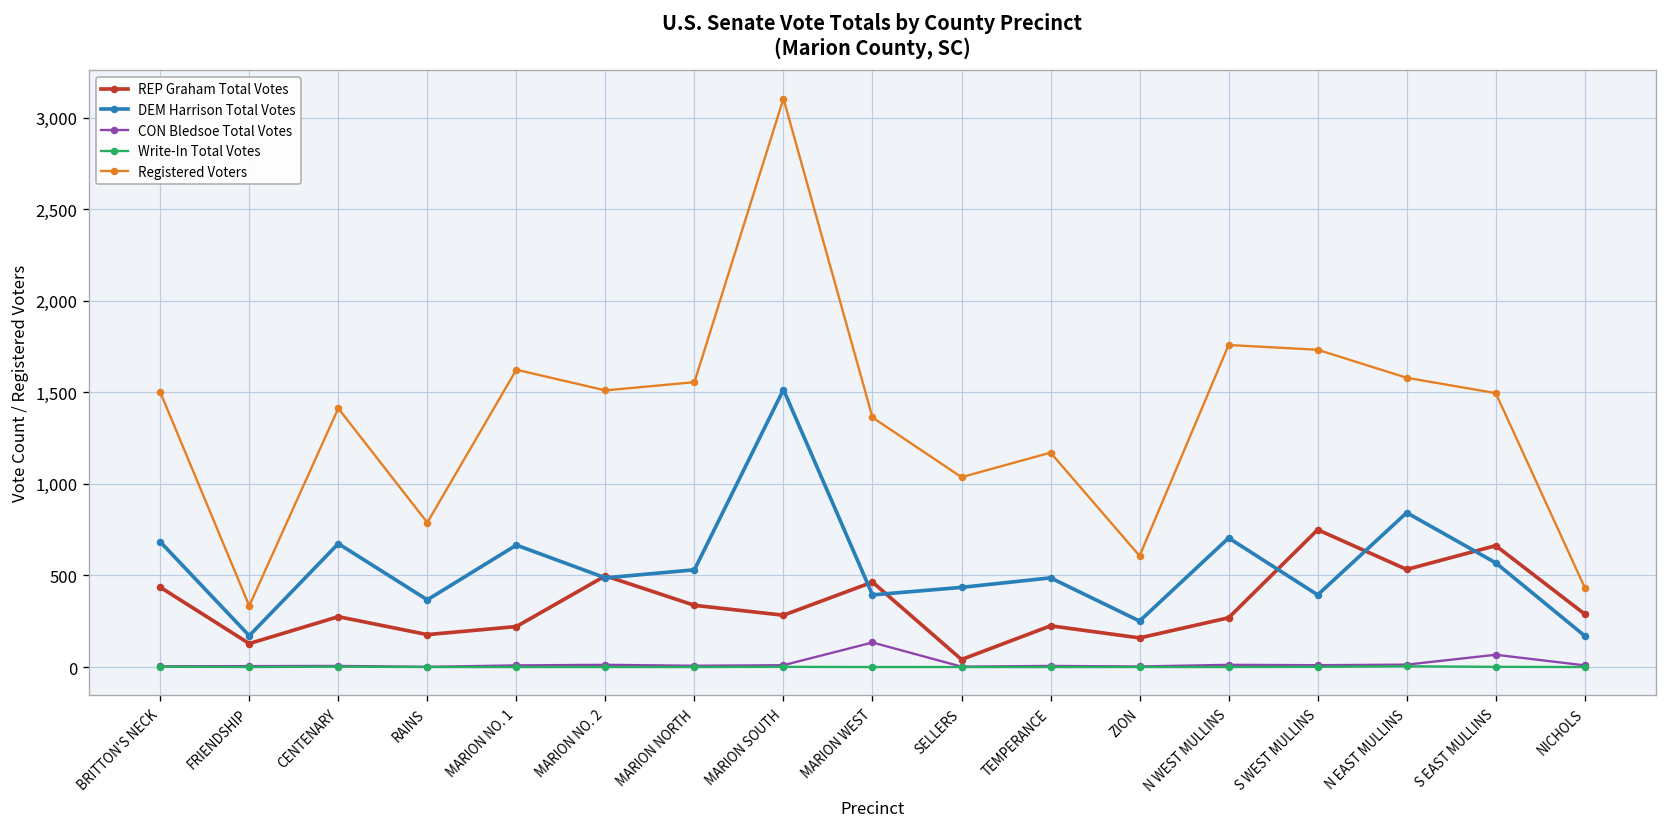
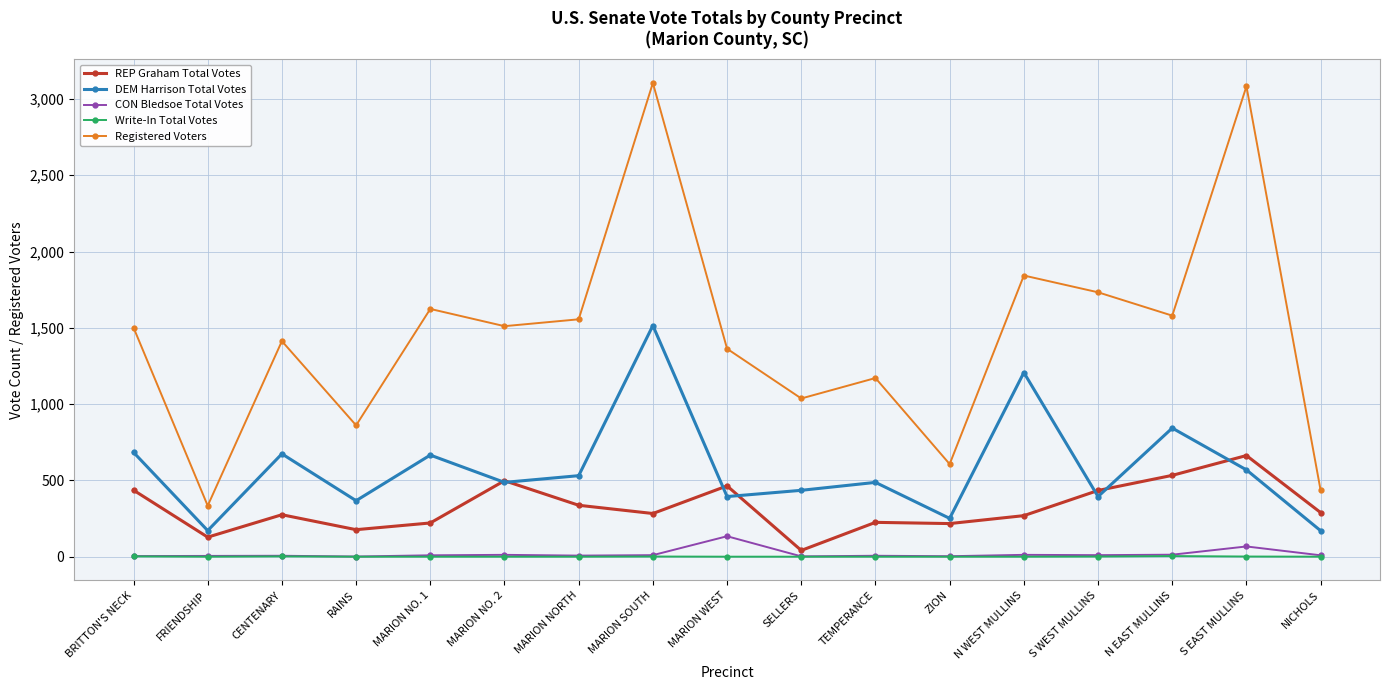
  {
    "REP Graham Total Votes": {
      "BRITTON'S NECK": "440",
      "FRIENDSHIP": "130",
      "CENTENARY": "280",
      "RAINS": "180",
      "MARION NO. 1": "220",
      "MARION NORTH": "340",
      "MARION SOUTH": "280",
      "MARION WEST": "460",
      "SELLERS": "40",
      "TEMPERANCE": "230",
-     "ZION": "160",
+     "ZION": "220",
      "N WEST MULLINS": "270",
-     "S WEST MULLINS": "750",
+     "S WEST MULLINS": "430",
      "N EAST MULLINS": "530",
      "S EAST MULLINS": "660",
      "NICHOLS": "290"
    },
    "DEM Harrison Total Votes": {
      "BRITTON'S NECK": "680",
      "FRIENDSHIP": "170",
      "CENTENARY": "670",
      "RAINS": "370",
      "MARION NO. 1": "670",
      "MARION NORTH": "530",
      "MARION SOUTH": "1,520",
      "MARION WEST": "390",
      "SELLERS": "440",
      "TEMPERANCE": "490",
      "ZION": "250",
-     "N WEST MULLINS": "710",
+     "N WEST MULLINS": "1,210",
      "S WEST MULLINS": "390",
      "N EAST MULLINS": "840",
      "S EAST MULLINS": "570",
      "NICHOLS": "170"
    },
    "CON Bledsoe Total Votes": {
      "MARION WEST": "130",
      "S EAST MULLINS": "70"
    },
    "Write-In Total Votes": {
      "MARION WEST": "0",
      "S EAST MULLINS": "0"
    },
    "Registered Voters": {
      "BRITTON'S NECK": "1,500",
      "FRIENDSHIP": "330",
      "CENTENARY": "1,410",
-     "RAINS": "790",
+     "RAINS": "860",
      "MARION NO. 1": "1,620",
      "MARION NO. 2": "1,510",
      "MARION NORTH": "1,560",
      "MARION SOUTH": "3,110",
      "MARION WEST": "1,360",
      "SELLERS": "1,040",
      "TEMPERANCE": "1,170",
      "ZION": "610",
-     "N WEST MULLINS": "1,760",
+     "N WEST MULLINS": "1,840",
      "S WEST MULLINS": "1,730",
      "N EAST MULLINS": "1,580",
-     "S EAST MULLINS": "1,500",
+     "S EAST MULLINS": "3,080",
      "NICHOLS": "430"
    }
  }
